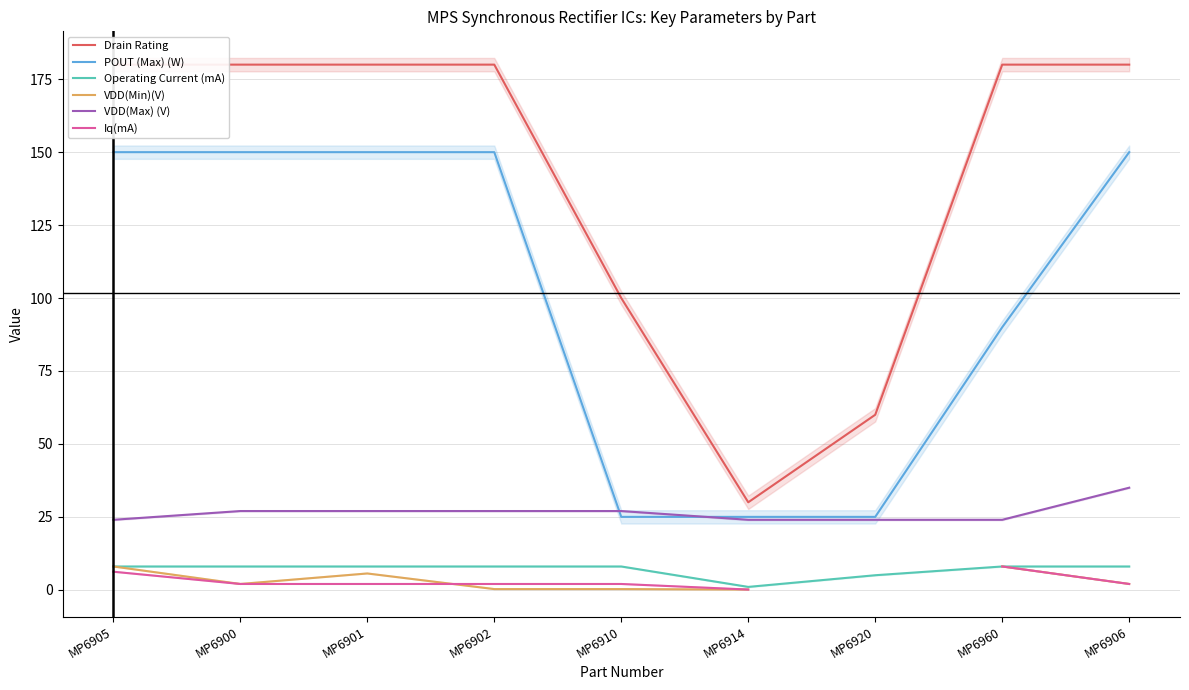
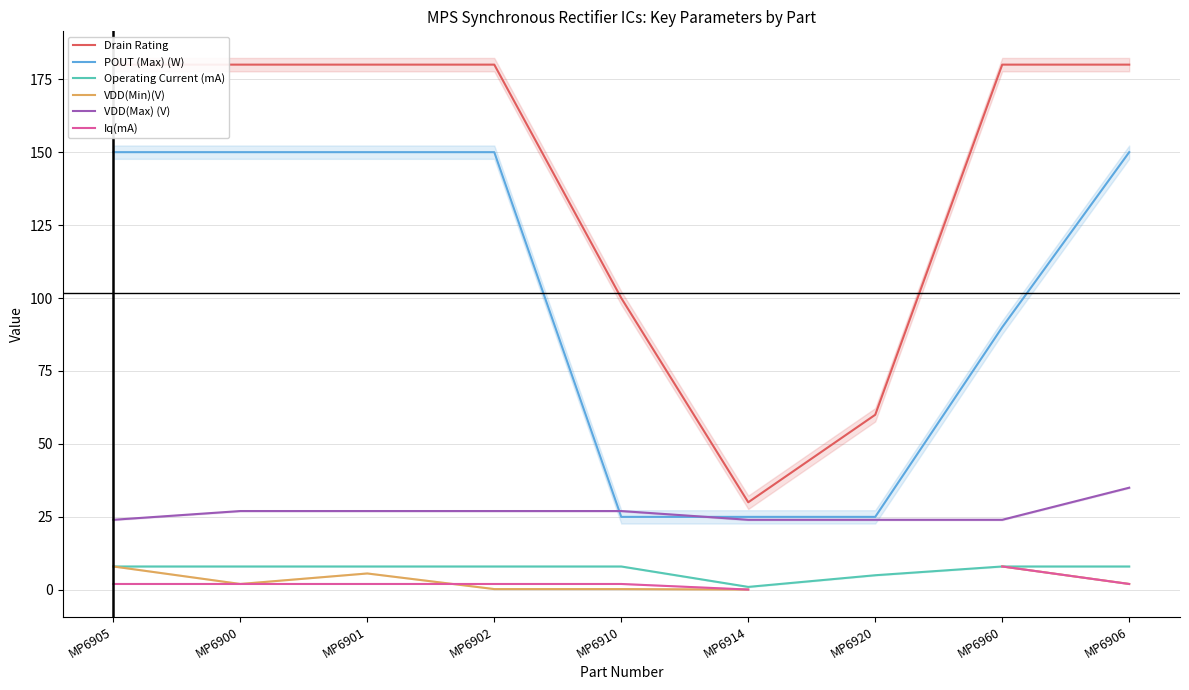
  {
    "VDD(Min)(V)": {
      "MP6901": 6,
      "MP6902": 0,
      "MP6910": 0
    },
    "Iq(mA)": {
-     "MP6905": 6,
+     "MP6905": 2,
      "MP6901": 2,
      "MP6902": 2,
      "MP6910": 2
    }
  }
